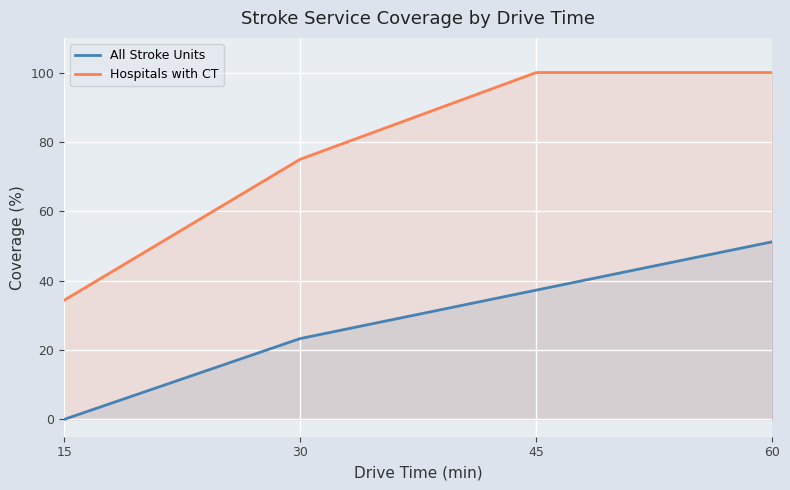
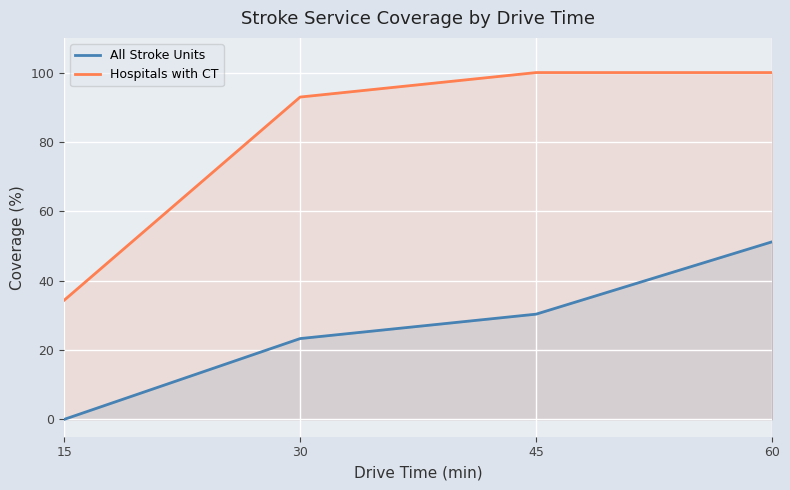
  {
    "All Stroke Units": {
      "15": 0,
      "30": 23,
-     "45": 37,
+     "45": 30,
      "60": 51
    },
    "Hospitals with CT": {
      "15": 34,
-     "30": 75,
+     "30": 93,
      "45": 100,
      "60": 100
    }
  }
